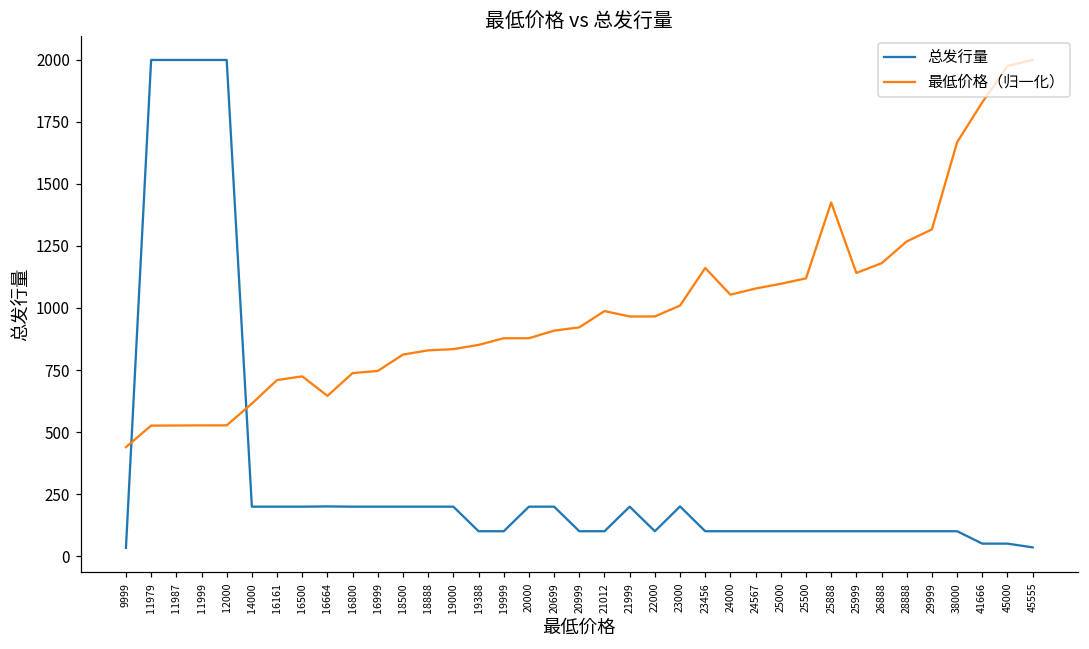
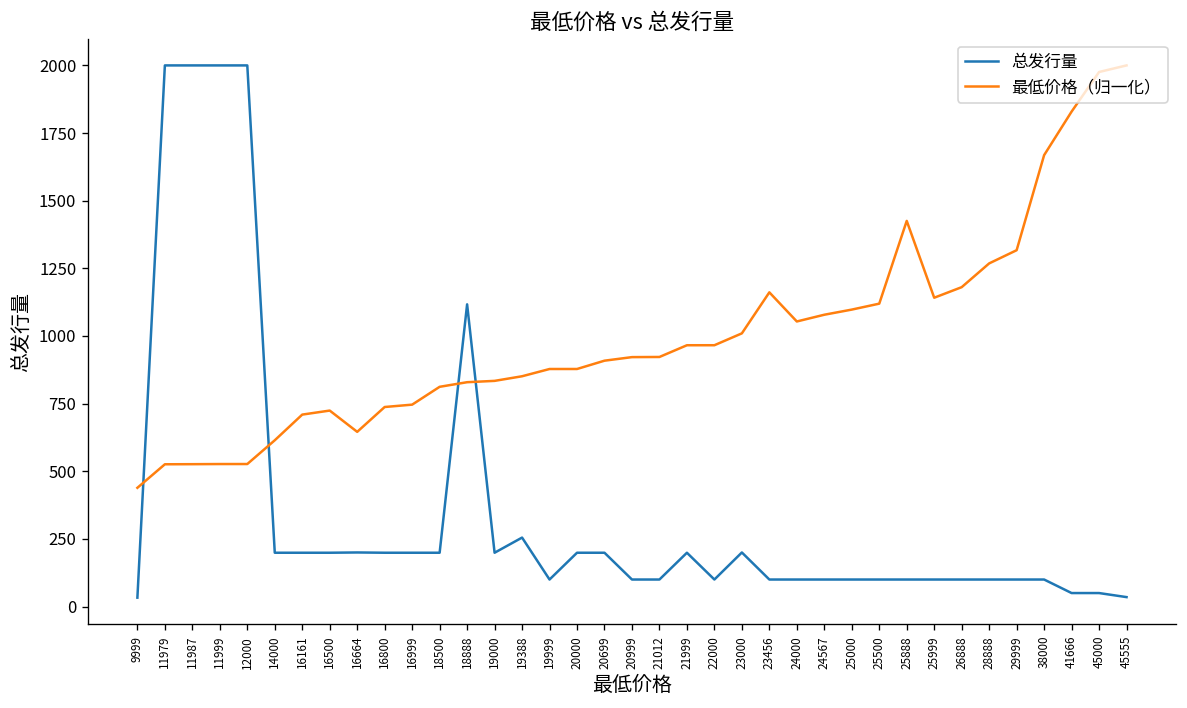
  {
    "总发行量": {
      "9999": 30,
      "11979": 2000,
      "11987": 2000,
      "11999": 2000,
      "12000": 2000,
      "14000": 200,
      "16161": 200,
      "16500": 200,
      "16664": 200,
      "16800": 200,
      "16999": 200,
      "18500": 200,
-     "18888": 200,
+     "18888": 1120,
      "19000": 200,
-     "19388": 100,
+     "19388": 260,
      "19999": 100,
      "20000": 200,
      "20699": 200,
      "20999": 100,
      "21012": 100,
      "21999": 200,
      "22000": 100,
      "23000": 200,
      "23456": 100,
      "24000": 100,
      "24567": 100,
      "25000": 100,
      "25500": 100,
      "25888": 100,
      "25999": 100,
      "26888": 100,
      "28888": 100,
      "29999": 100,
      "38000": 100,
      "41666": 50,
      "45000": 50,
      "45555": 40
    },
    "最低价格（归一化）": {
      "9999": 440,
      "11979": 530,
      "11987": 530,
      "11999": 530,
      "12000": 530,
      "14000": 610,
      "16161": 710,
      "16500": 720,
      "16664": 650,
      "16800": 740,
      "16999": 750,
      "18500": 810,
      "18888": 830,
      "19000": 830,
      "19388": 850,
      "19999": 880,
      "20000": 880,
      "20699": 910,
      "20999": 920,
-     "21012": 990,
+     "21012": 920,
      "21999": 970,
      "22000": 970,
      "23000": 1010,
      "23456": 1160,
      "24000": 1050,
      "24567": 1080,
      "25000": 1100,
      "25500": 1120,
      "25888": 1430,
      "25999": 1140,
      "26888": 1180,
      "28888": 1270,
      "29999": 1320,
      "38000": 1670,
      "41666": 1830
    }
  }
